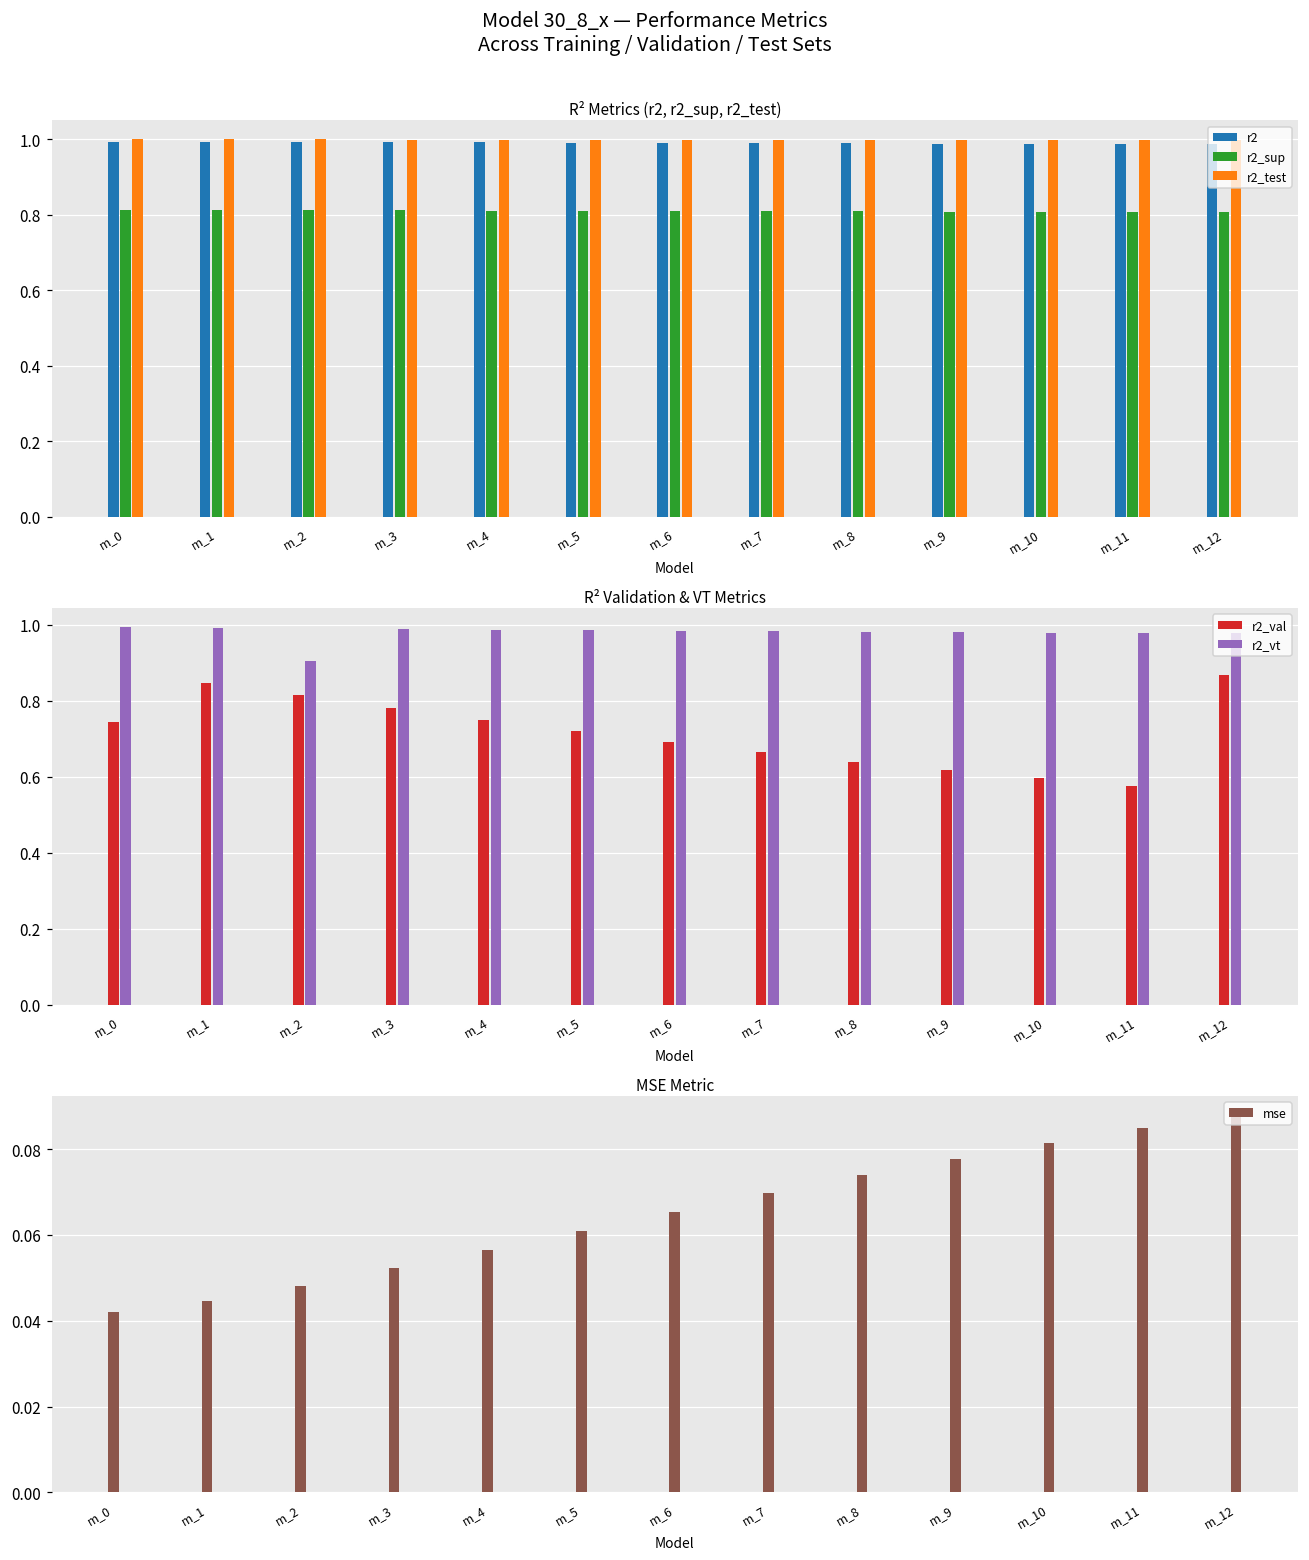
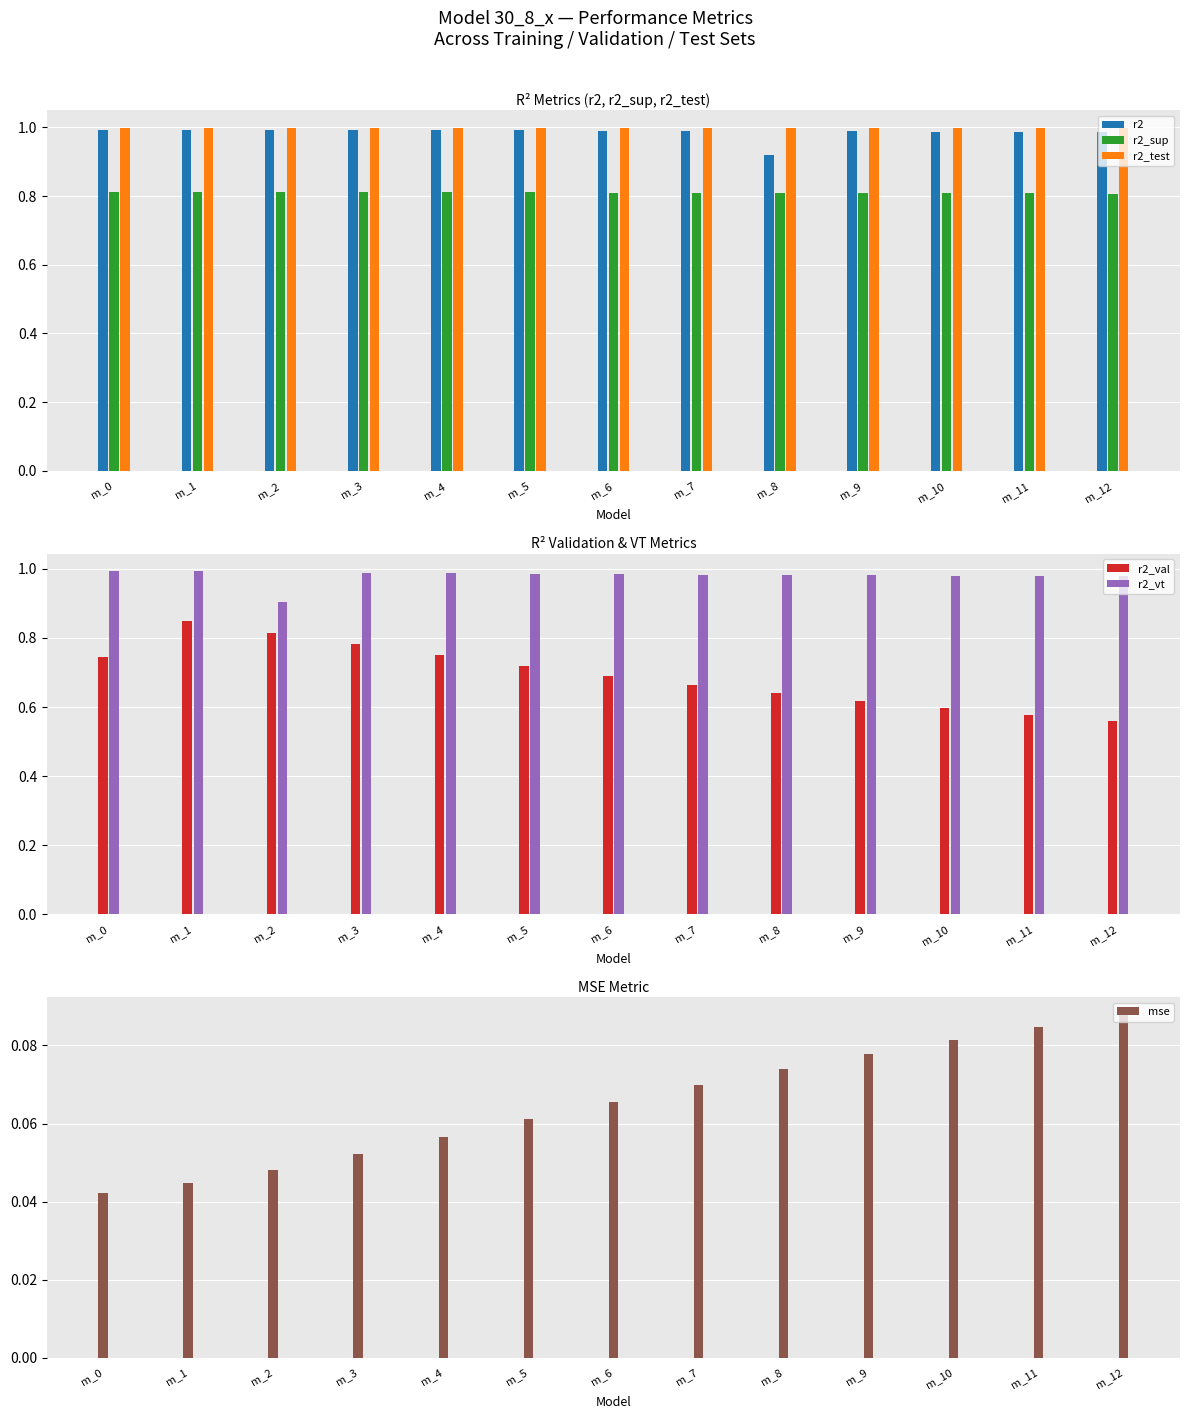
  {
    "R² Metrics (r2, r2_sup, r2_test)": {
      "r2": {
        "m_0": 0.99,
        "m_1": 0.99,
        "m_2": 0.99,
        "m_3": 0.99,
        "m_4": 0.99,
        "m_5": 0.99,
        "m_6": 0.99,
        "m_7": 0.99,
-       "m_8": 0.99,
+       "m_8": 0.92,
        "m_9": 0.99,
        "m_10": 0.99,
        "m_11": 0.99
      },
      "r2_sup": {
        "m_0": 0.81,
        "m_1": 0.81,
        "m_2": 0.81,
        "m_3": 0.81,
        "m_4": 0.81,
        "m_5": 0.81,
        "m_6": 0.81,
        "m_7": 0.81,
        "m_8": 0.81,
        "m_9": 0.81,
        "m_10": 0.81,
        "m_11": 0.81,
        "m_12": 0.81
      },
      "r2_test": {
        "m_0": 1.00,
        "m_1": 1.00,
        "m_2": 1.00,
        "m_3": 1.00,
        "m_4": 1.00,
        "m_5": 1.00,
        "m_6": 1.00,
        "m_7": 1.00,
        "m_8": 1.00,
        "m_9": 1.00,
        "m_10": 1.00,
        "m_11": 1.00
      }
    },
    "R² Validation & VT Metrics": {
      "r2_val": {
        "m_0": 0.74,
        "m_1": 0.85,
        "m_2": 0.81,
        "m_3": 0.78,
        "m_4": 0.75,
        "m_5": 0.72,
        "m_6": 0.69,
        "m_7": 0.66,
        "m_8": 0.64,
        "m_9": 0.62,
        "m_10": 0.60,
        "m_11": 0.58,
-       "m_12": 0.87
+       "m_12": 0.56
      },
      "r2_vt": {
        "m_0": 0.99,
        "m_1": 0.99,
        "m_2": 0.90,
        "m_3": 0.99,
        "m_4": 0.99,
        "m_5": 0.99,
        "m_6": 0.98,
        "m_7": 0.98,
        "m_8": 0.98,
        "m_9": 0.98,
        "m_10": 0.98,
        "m_11": 0.98
      }
    },
    "MSE Metric": {
      "m_0": 0.042,
      "m_1": 0.045,
      "m_2": 0.048,
      "m_3": 0.052,
      "m_4": 0.057,
      "m_5": 0.061,
      "m_6": 0.065,
      "m_7": 0.070,
      "m_8": 0.074,
      "m_9": 0.078,
      "m_10": 0.081,
      "m_11": 0.085
    }
  }
